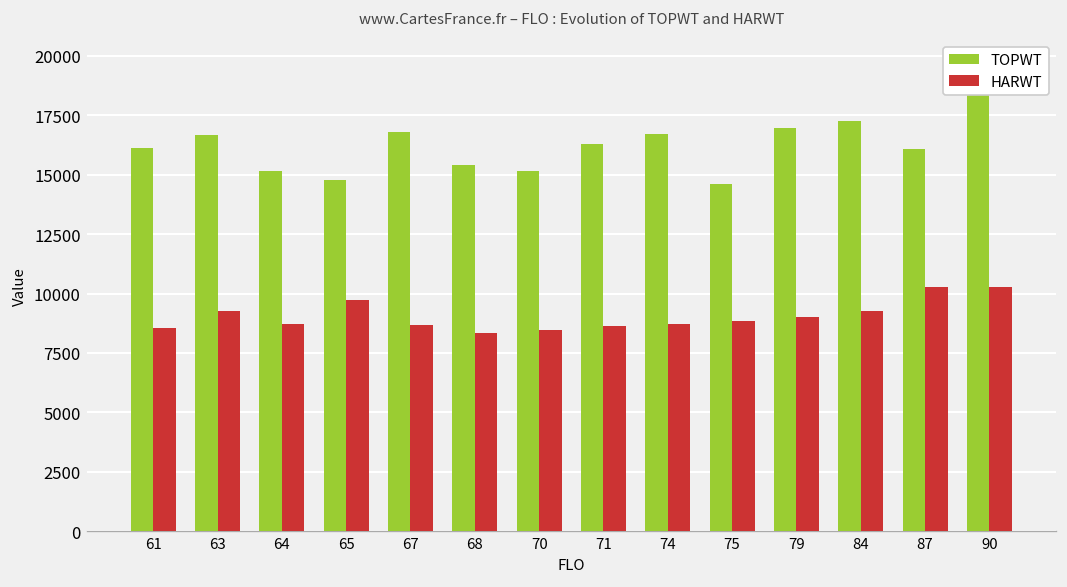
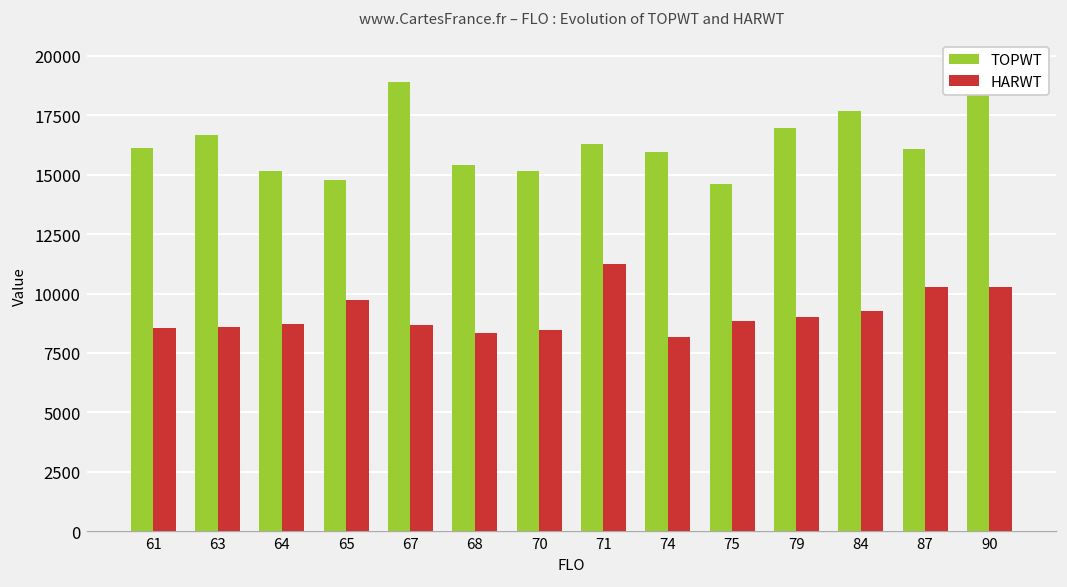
  {
    "TOPWT": {
      "61": 16100,
      "63": 16700,
      "64": 15200,
      "65": 14800,
-     "67": 16800,
+     "67": 18900,
      "68": 15400,
      "70": 15100,
      "71": 16300,
-     "74": 16700,
+     "74": 15900,
      "75": 14600,
      "79": 17000,
-     "84": 17200,
+     "84": 17700,
      "87": 16100
    },
    "HARWT": {
      "61": 8600,
-     "63": 9300,
+     "63": 8600,
      "64": 8700,
      "65": 9700,
      "67": 8700,
      "68": 8300,
      "70": 8500,
-     "71": 8600,
-     "74": 8700,
+     "71": 11200,
+     "74": 8200,
      "75": 8900,
      "79": 9000,
      "84": 9300,
      "87": 10300,
      "90": 10300
    }
  }
